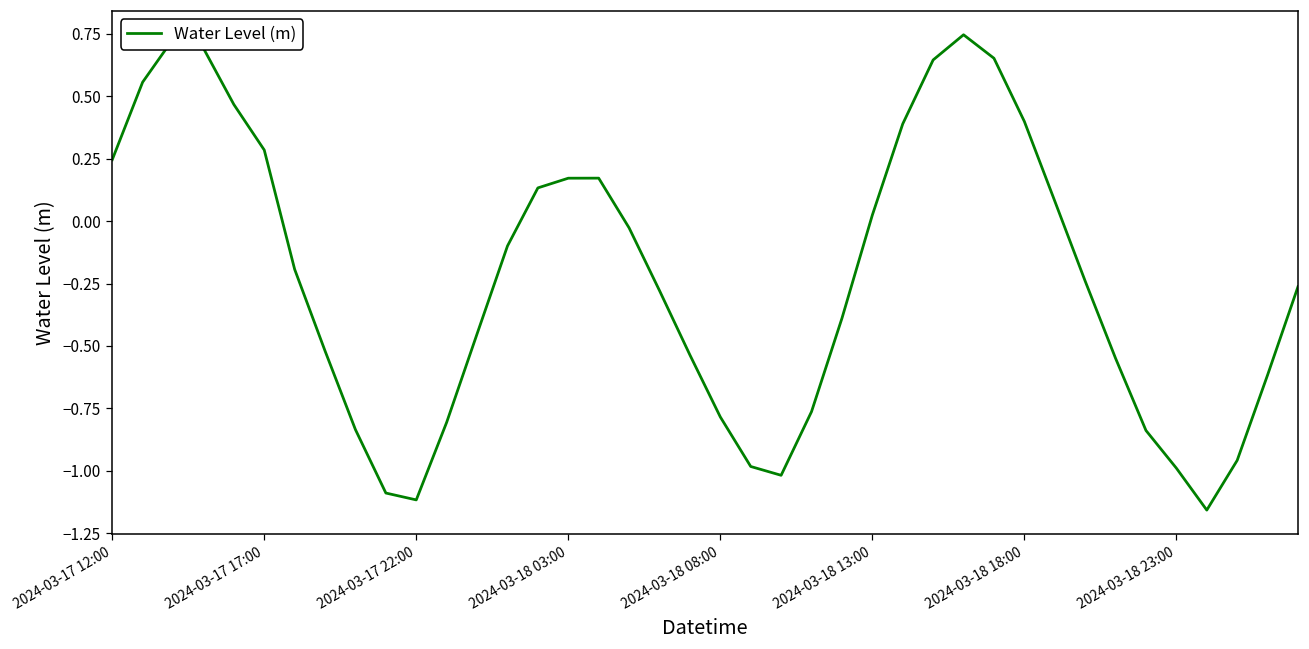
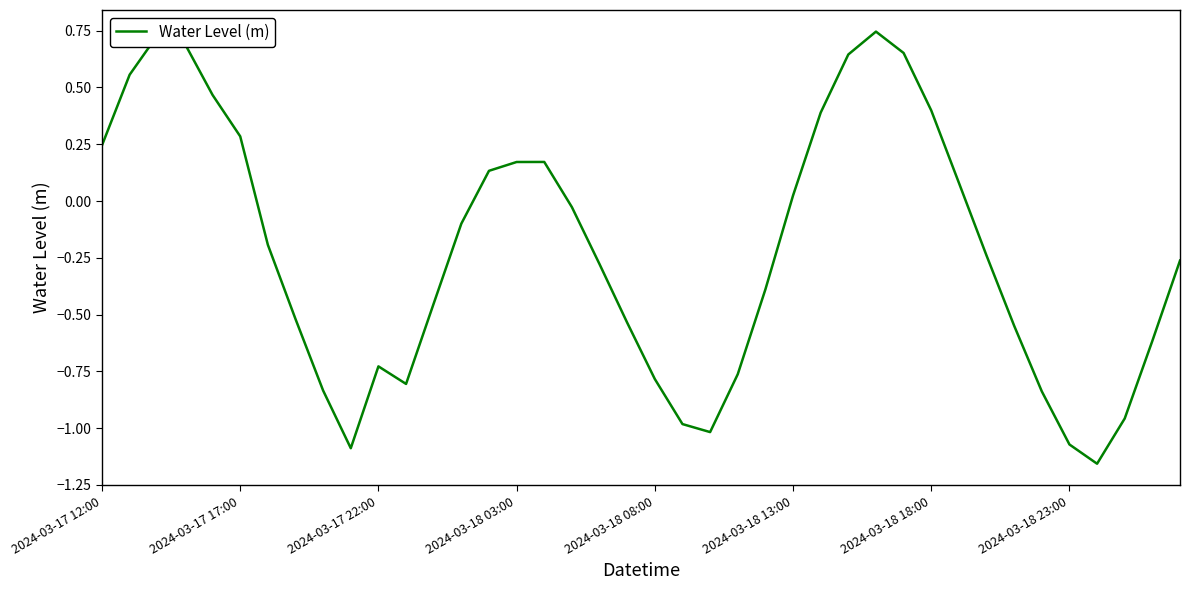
  {
    "2024-03-17 12:00": 0.25,
    "2024-03-17 17:00": 0.28,
-   "2024-03-17 22:00": -1.12,
+   "2024-03-17 22:00": -0.73,
    "2024-03-18 03:00": 0.17,
    "2024-03-18 08:00": -0.78,
    "2024-03-18 13:00": 0.02,
    "2024-03-18 18:00": 0.40,
-   "2024-03-18 23:00": -0.99
+   "2024-03-18 23:00": -1.07
  }
